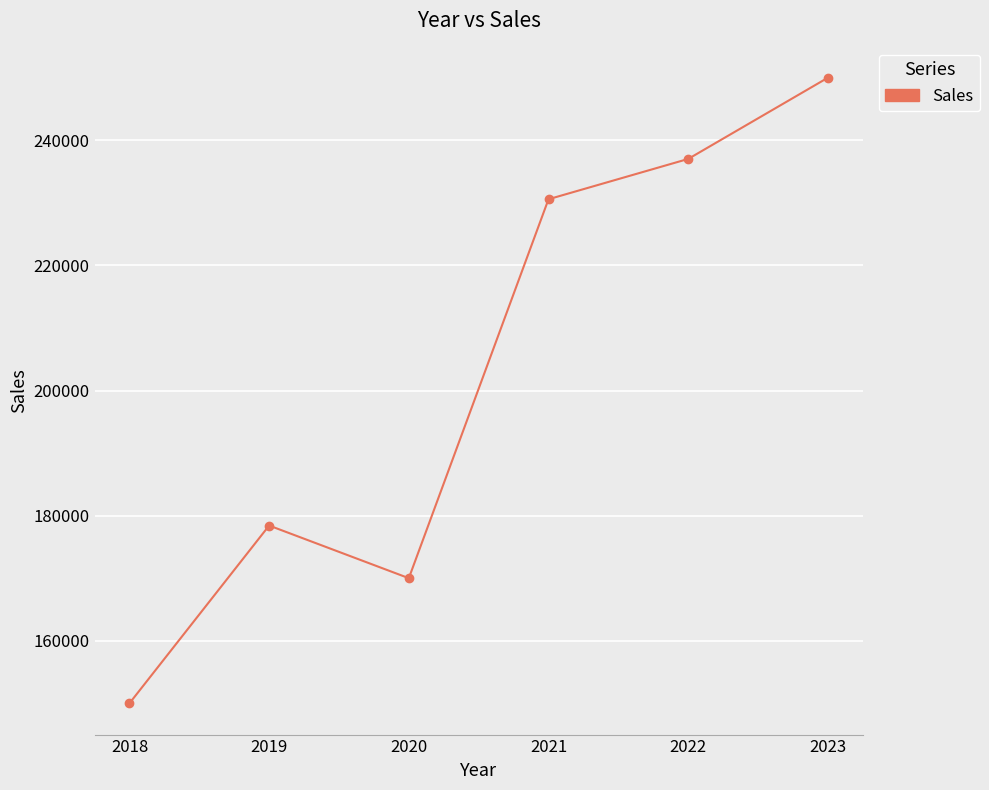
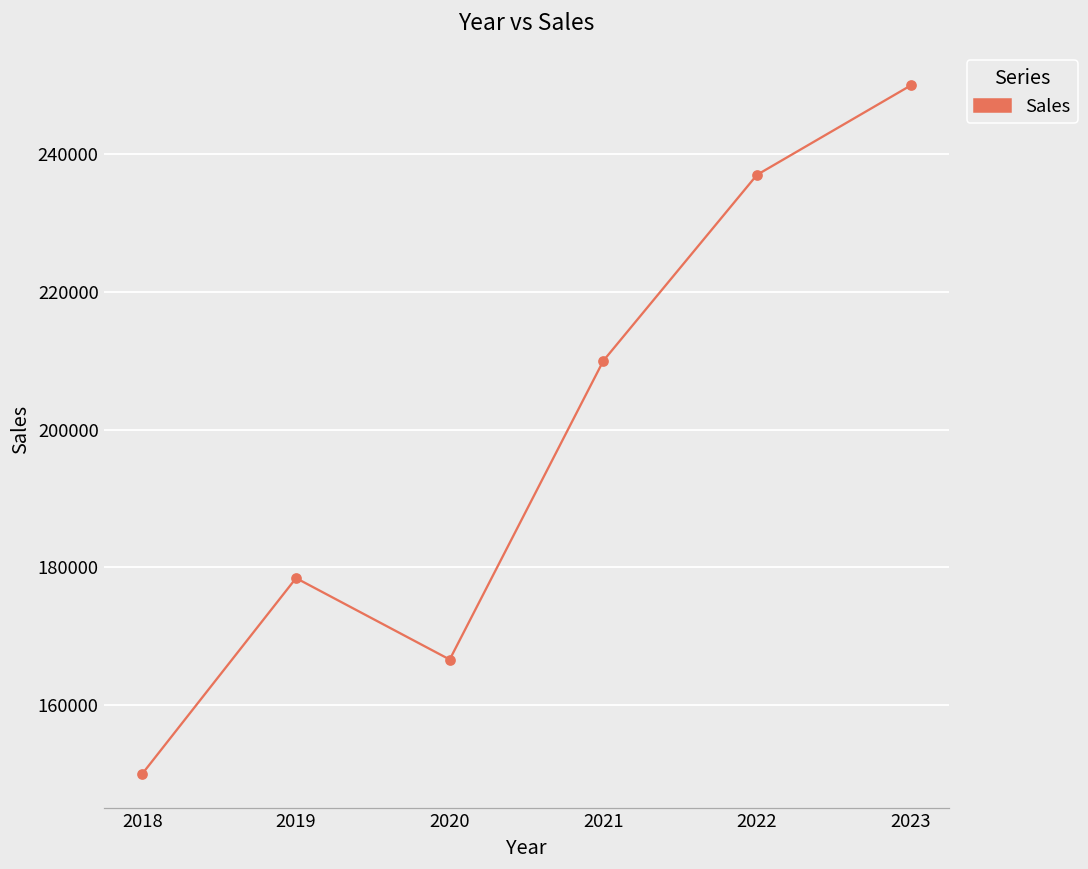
  {
    "2018": 150000,
    "2019": 178000,
-   "2020": 170000,
-   "2021": 231000,
+   "2020": 167000,
+   "2021": 210000,
    "2022": 237000,
    "2023": 250000
  }
